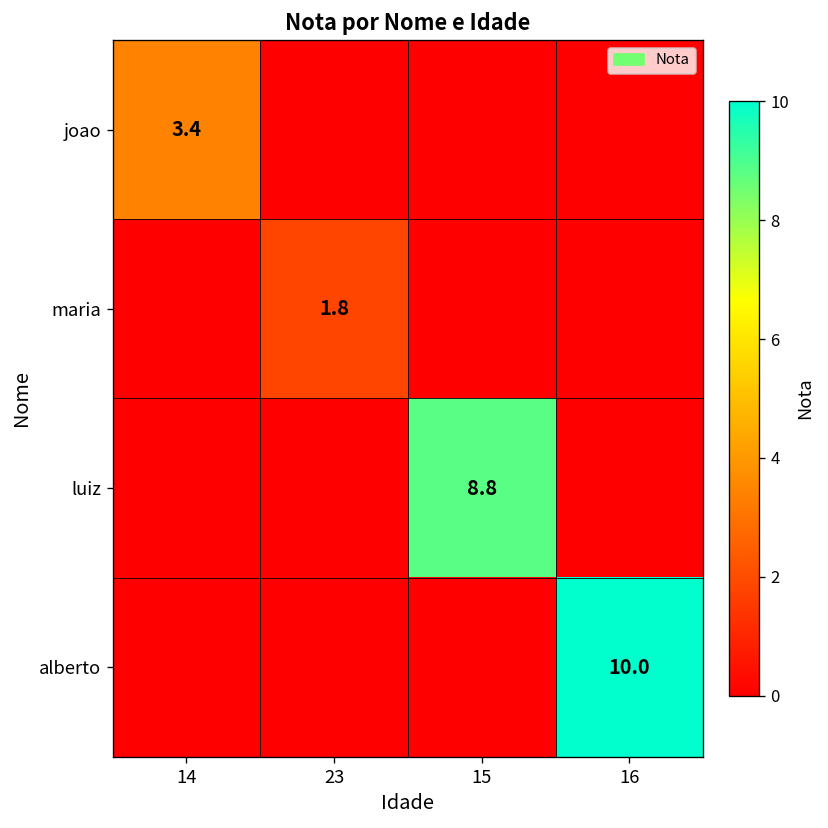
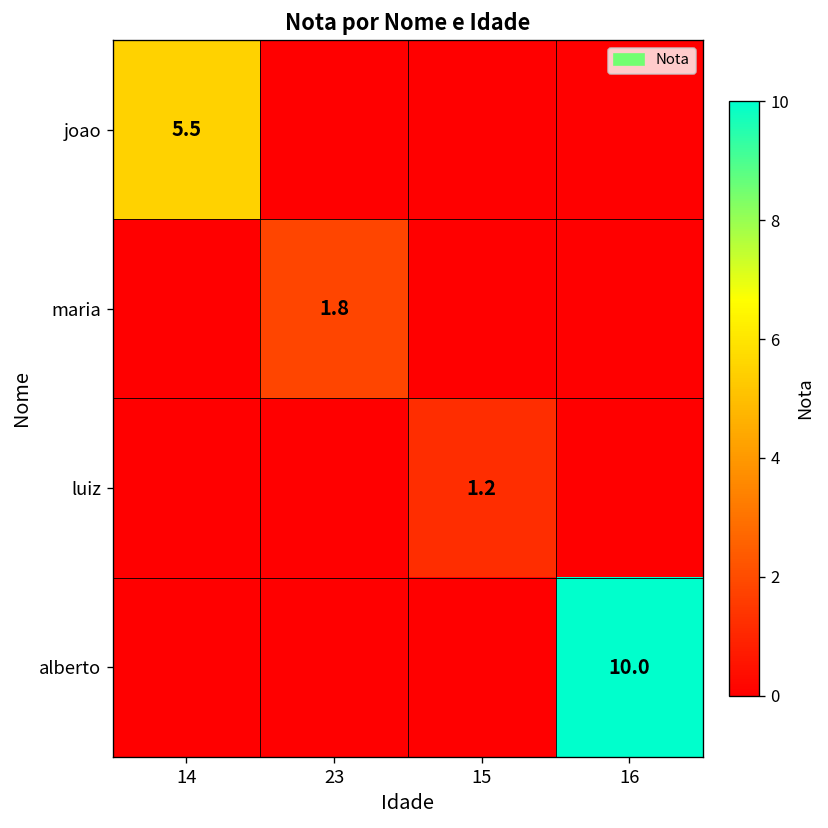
  {
    "joao": {
-     "14": 3.4
+     "14": 5.5
    },
    "maria": {
      "23": 1.8
    },
    "luiz": {
-     "15": 8.8
+     "15": 1.2
    },
    "alberto": {
      "16": 10.0
    }
  }
